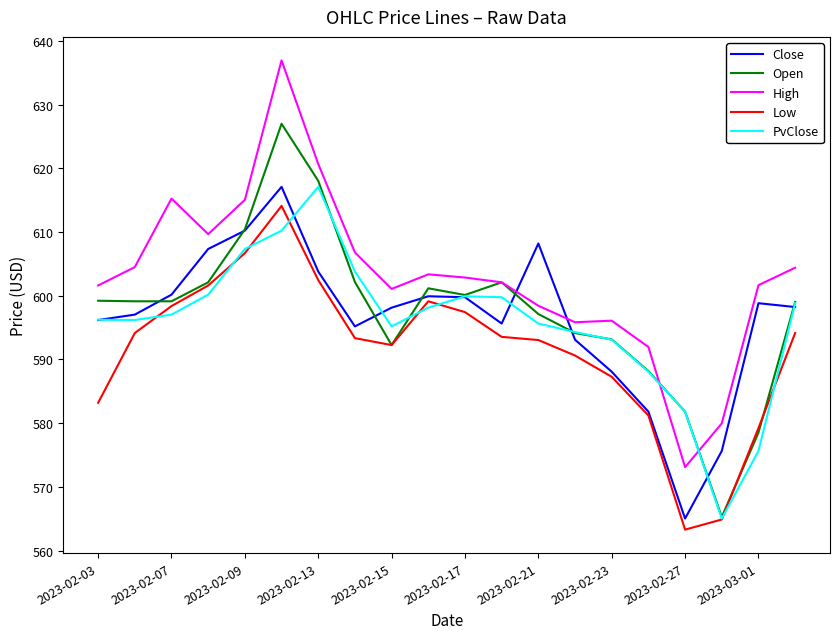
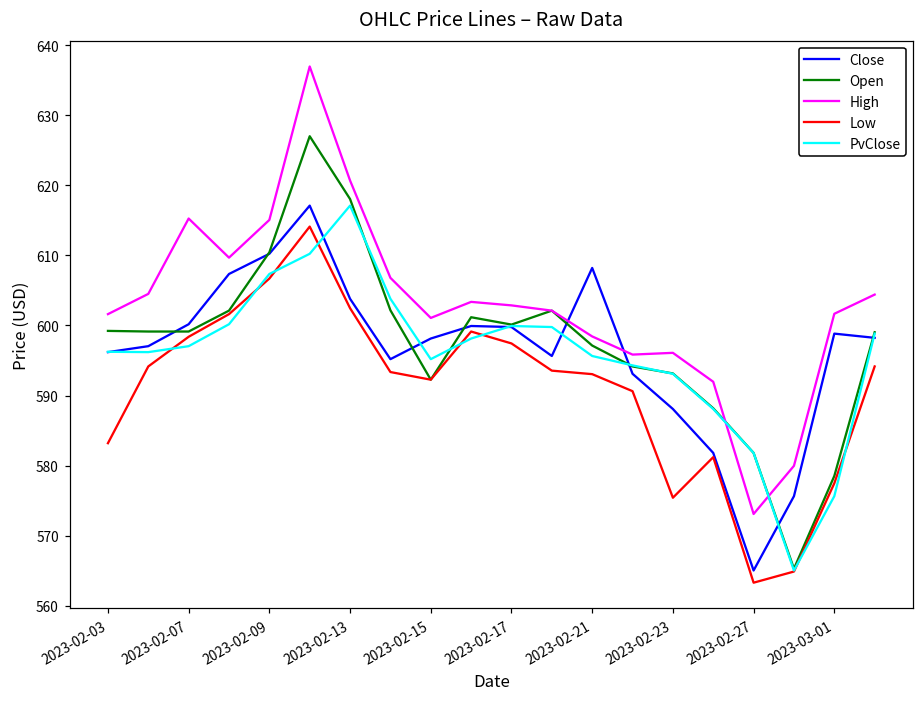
  {
    "Close": {
      "2023-02-07": 600,
      "2023-02-13": 604,
      "2023-02-15": 598,
      "2023-02-21": 608,
      "2023-02-23": 588,
      "2023-02-27": 565,
      "2023-03-01": 599
    },
    "Open": {
      "2023-02-03": 599,
      "2023-02-07": 599,
      "2023-02-13": 618,
      "2023-02-21": 597,
      "2023-03-01": 579
    },
    "High": {
      "2023-02-03": 602,
      "2023-02-07": 615,
      "2023-02-09": 615,
      "2023-02-13": 621,
      "2023-02-15": 601,
      "2023-02-17": 603,
      "2023-02-21": 598,
      "2023-02-23": 596,
      "2023-02-27": 573,
      "2023-03-01": 602
    },
    "Low": {
      "2023-02-03": 583,
      "2023-02-07": 598,
      "2023-02-09": 607,
      "2023-02-13": 602,
      "2023-02-17": 597,
      "2023-02-21": 593,
-     "2023-02-23": 587,
+     "2023-02-23": 575,
      "2023-02-27": 563,
-     "2023-03-01": 579
+     "2023-03-01": 577
    },
    "PvClose": {
      "2023-02-07": 597,
      "2023-02-09": 607,
      "2023-02-13": 617,
      "2023-02-15": 595,
      "2023-02-21": 596,
      "2023-03-01": 576
    }
  }
